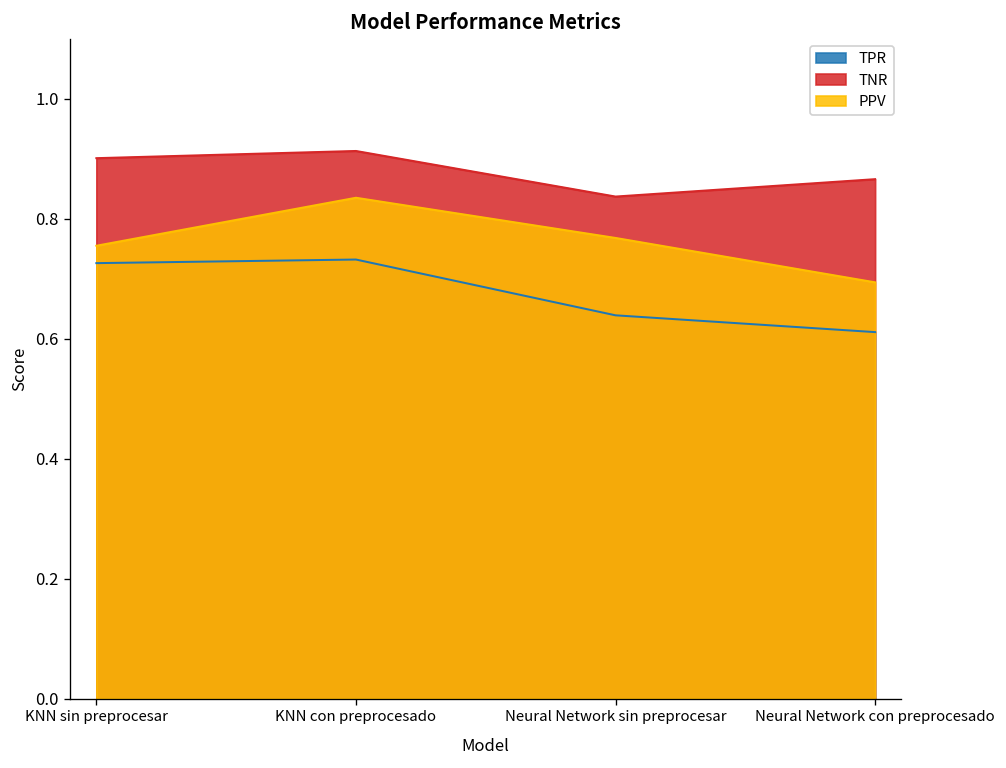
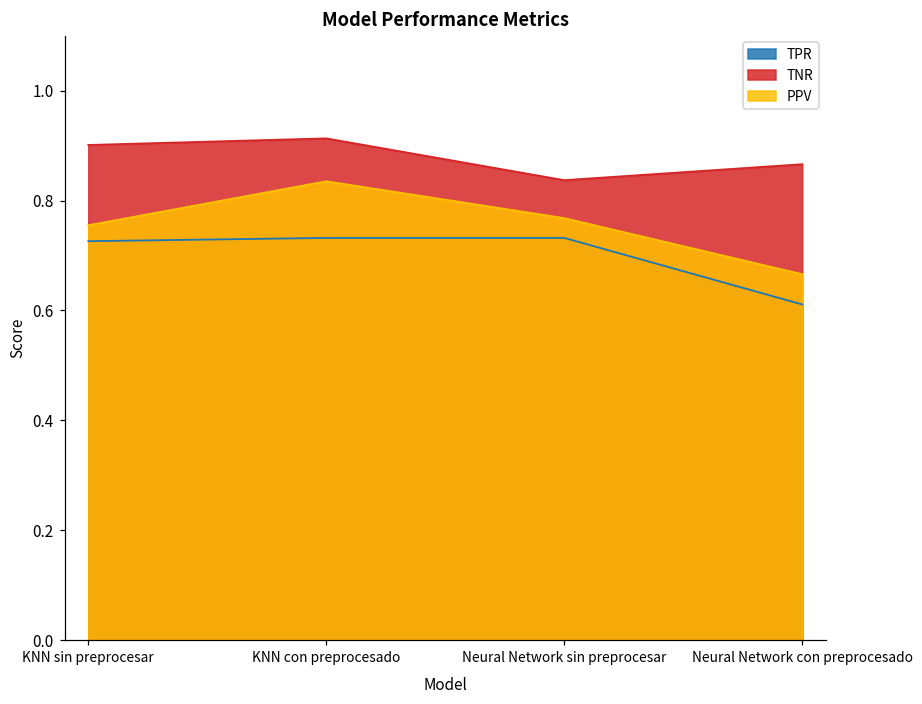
  {
    "TPR": {
      "KNN sin preprocesar": 0.73,
      "KNN con preprocesado": 0.73,
-     "Neural Network sin preprocesar": 0.64,
+     "Neural Network sin preprocesar": 0.73,
      "Neural Network con preprocesado": 0.61
    },
    "TNR": {
      "KNN sin preprocesar": 0.90,
      "KNN con preprocesado": 0.91,
      "Neural Network sin preprocesar": 0.84,
      "Neural Network con preprocesado": 0.87
    },
    "PPV": {
      "KNN sin preprocesar": 0.76,
      "KNN con preprocesado": 0.84,
      "Neural Network sin preprocesar": 0.77,
-     "Neural Network con preprocesado": 0.69
+     "Neural Network con preprocesado": 0.67
    }
  }
